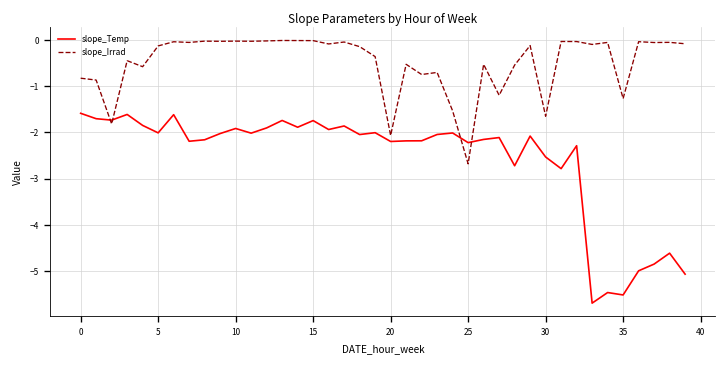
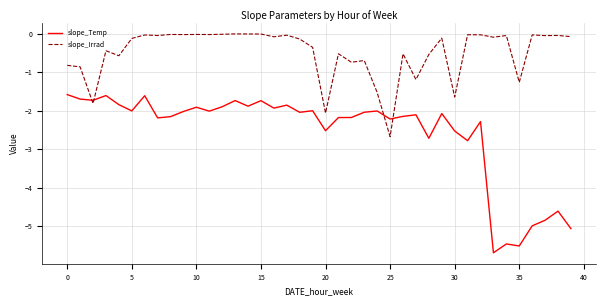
  {
    "slope_Temp": {
      "0": -1.6,
      "5": -2.0,
      "10": -1.9,
      "15": -1.7,
-     "20": -2.2,
+     "20": -2.5,
      "25": -2.2,
      "30": -2.5,
      "35": -5.5
    },
    "slope_Irrad": {
      "0": -0.8,
      "5": -0.1,
      "10": 0.0,
      "15": 0.0,
      "20": -2.1,
      "25": -2.7,
      "30": -1.6,
      "35": -1.3
    }
  }
